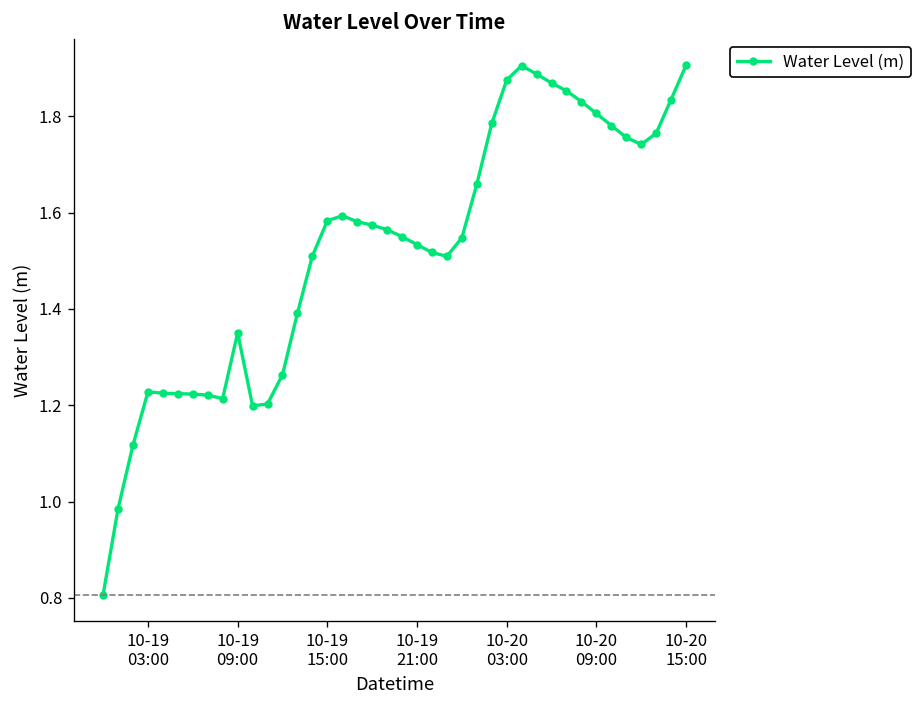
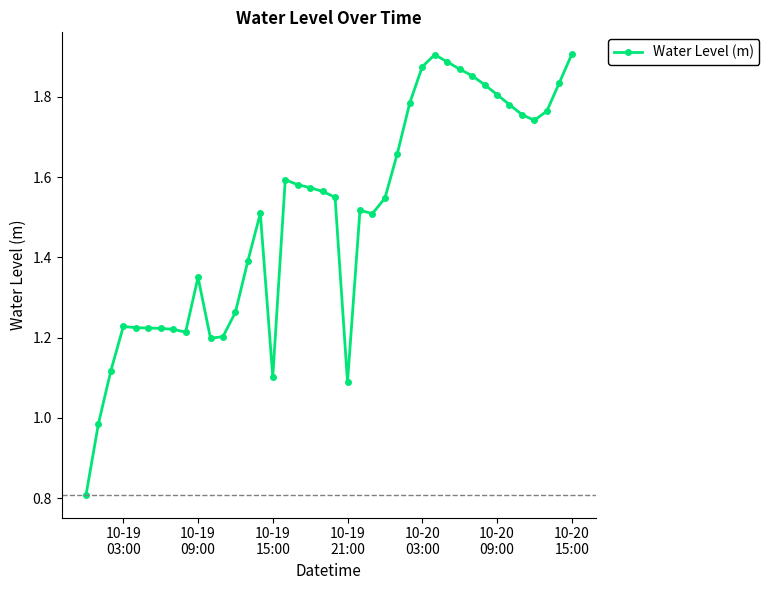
  {
    "10-19 03:00": 1.23,
    "10-19 09:00": 1.35,
-   "10-19 15:00": 1.58,
-   "10-19 21:00": 1.53,
+   "10-19 15:00": 1.10,
+   "10-19 21:00": 1.09,
    "10-20 03:00": 1.88,
    "10-20 09:00": 1.81,
    "10-20 15:00": 1.91
  }
